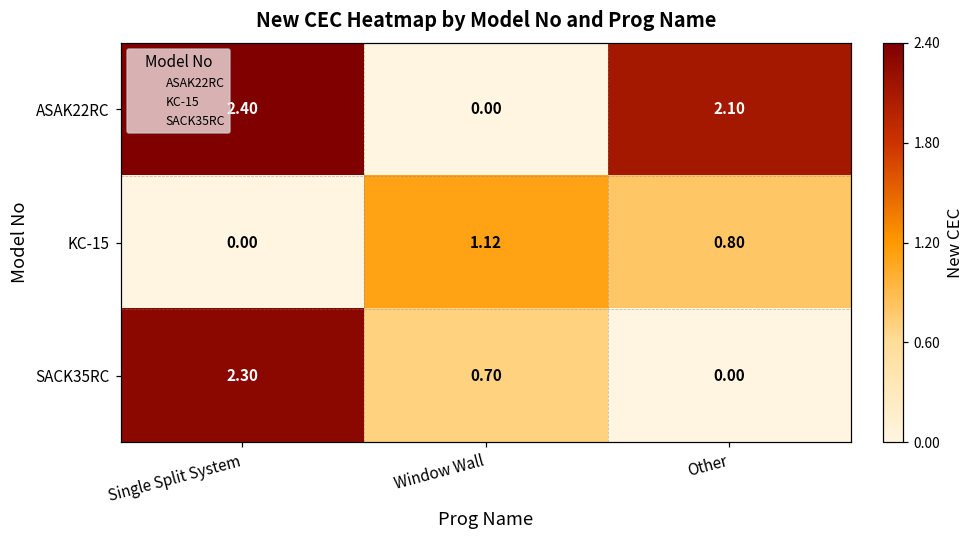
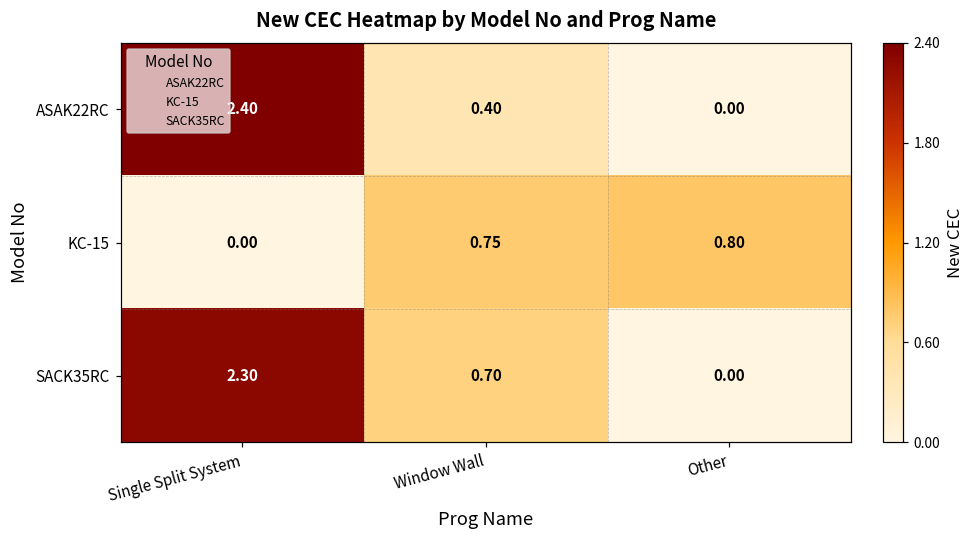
  {
    "ASAK22RC": {
-     "Window Wall": 0.00,
-     "Other": 2.10
+     "Window Wall": 0.40,
+     "Other": 0.00
    },
    "KC-15": {
      "Single Split System": 0.00,
-     "Window Wall": 1.12,
+     "Window Wall": 0.75,
      "Other": 0.80
    },
    "SACK35RC": {
      "Single Split System": 2.30,
      "Window Wall": 0.70,
      "Other": 0.00
    }
  }
